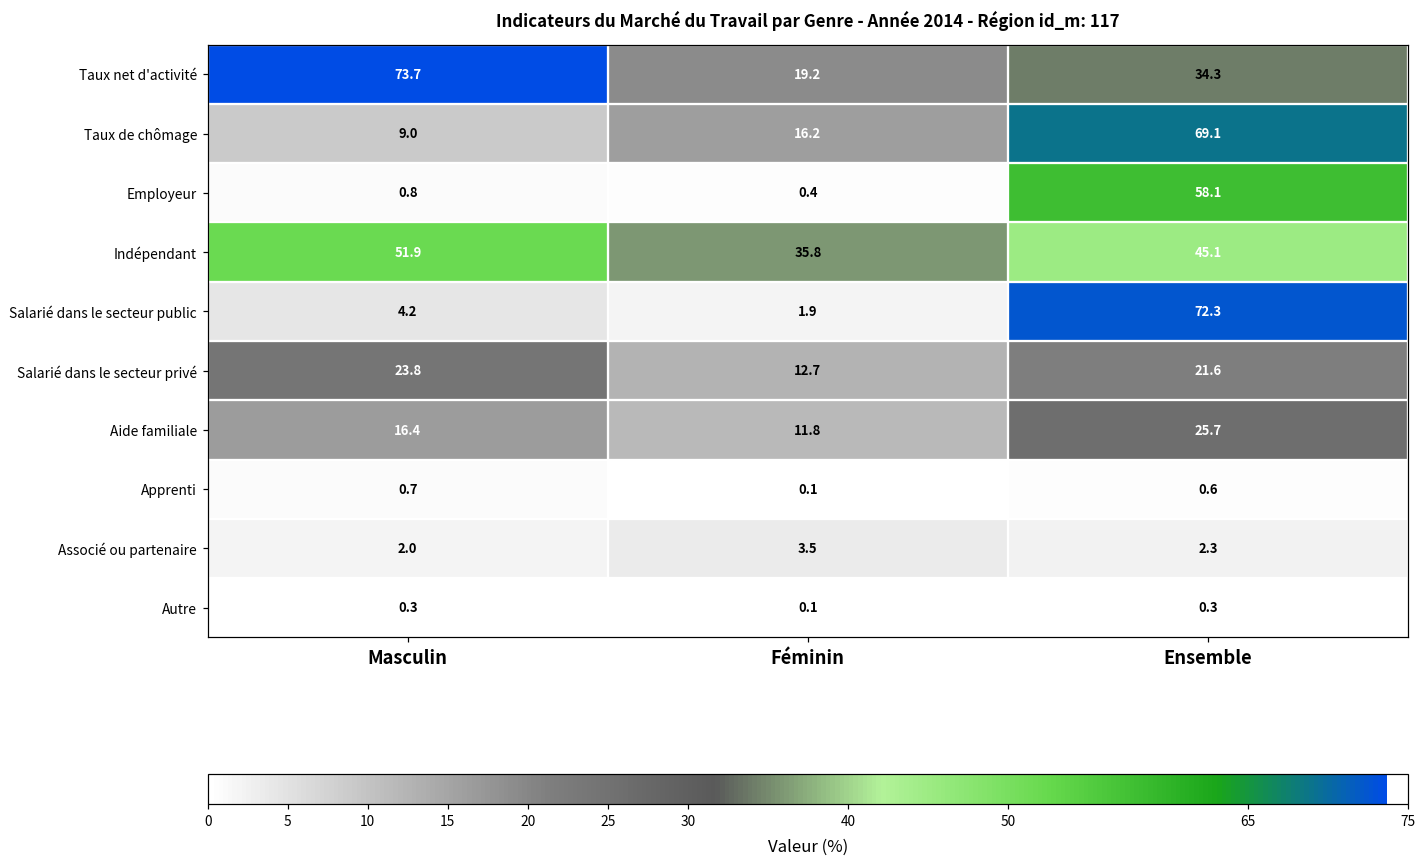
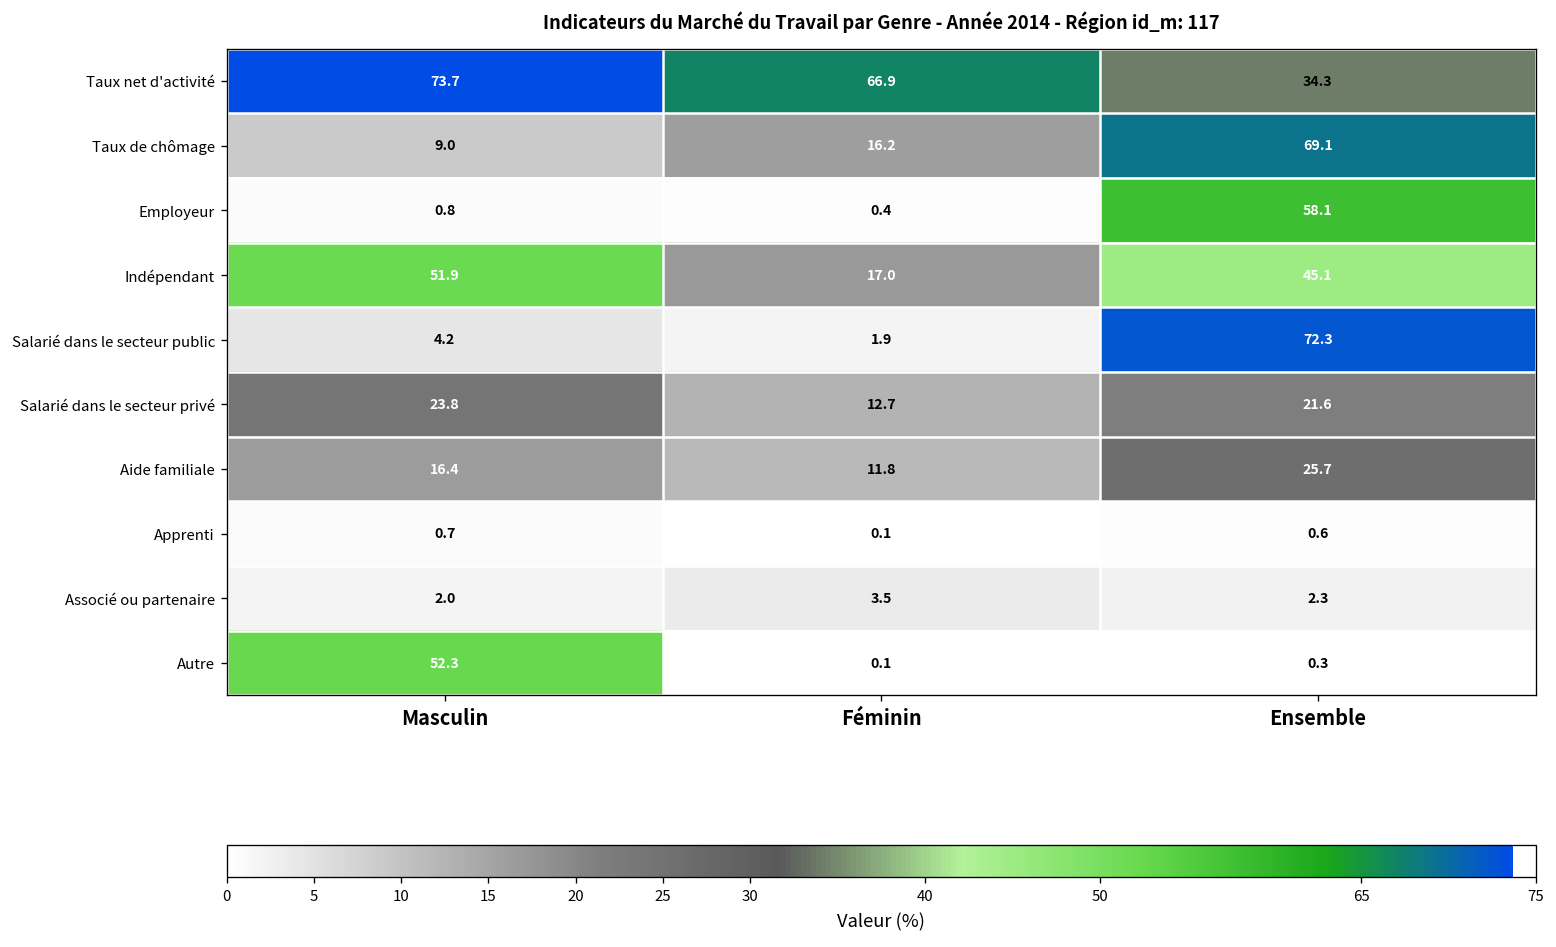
  {
    "Taux net d'activité": {
      "Masculin": 73.7,
-     "Féminin": 19.2,
+     "Féminin": 66.9,
      "Ensemble": 34.3
    },
    "Taux de chômage": {
      "Masculin": 9.0,
      "Féminin": 16.2,
      "Ensemble": 69.1
    },
    "Employeur": {
      "Masculin": 0.8,
      "Féminin": 0.4,
      "Ensemble": 58.1
    },
    "Indépendant": {
      "Masculin": 51.9,
-     "Féminin": 35.8,
+     "Féminin": 17.0,
      "Ensemble": 45.1
    },
    "Salarié dans le secteur public": {
      "Masculin": 4.2,
      "Féminin": 1.9,
      "Ensemble": 72.3
    },
    "Salarié dans le secteur privé": {
      "Masculin": 23.8,
      "Féminin": 12.7,
      "Ensemble": 21.6
    },
    "Aide familiale": {
      "Masculin": 16.4,
      "Féminin": 11.8,
      "Ensemble": 25.7
    },
    "Apprenti": {
      "Masculin": 0.7,
      "Féminin": 0.1,
      "Ensemble": 0.6
    },
    "Associé ou partenaire": {
      "Masculin": 2.0,
      "Féminin": 3.5,
      "Ensemble": 2.3
    },
    "Autre": {
-     "Masculin": 0.3,
+     "Masculin": 52.3,
      "Féminin": 0.1,
      "Ensemble": 0.3
    }
  }
